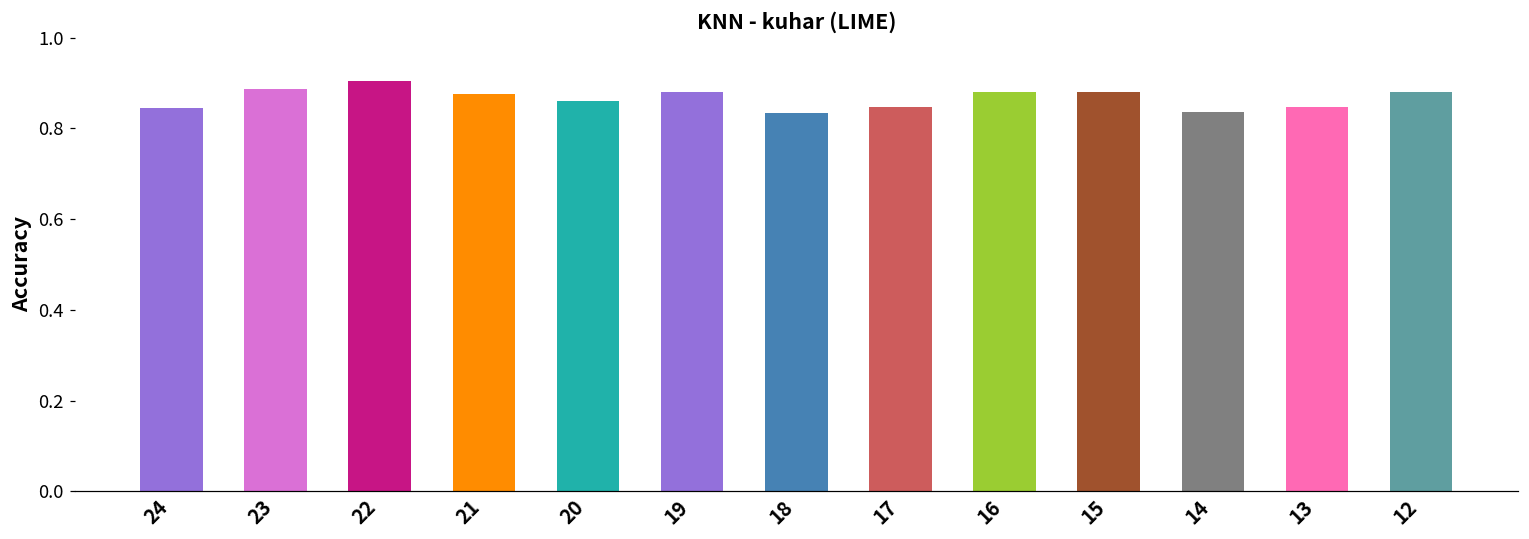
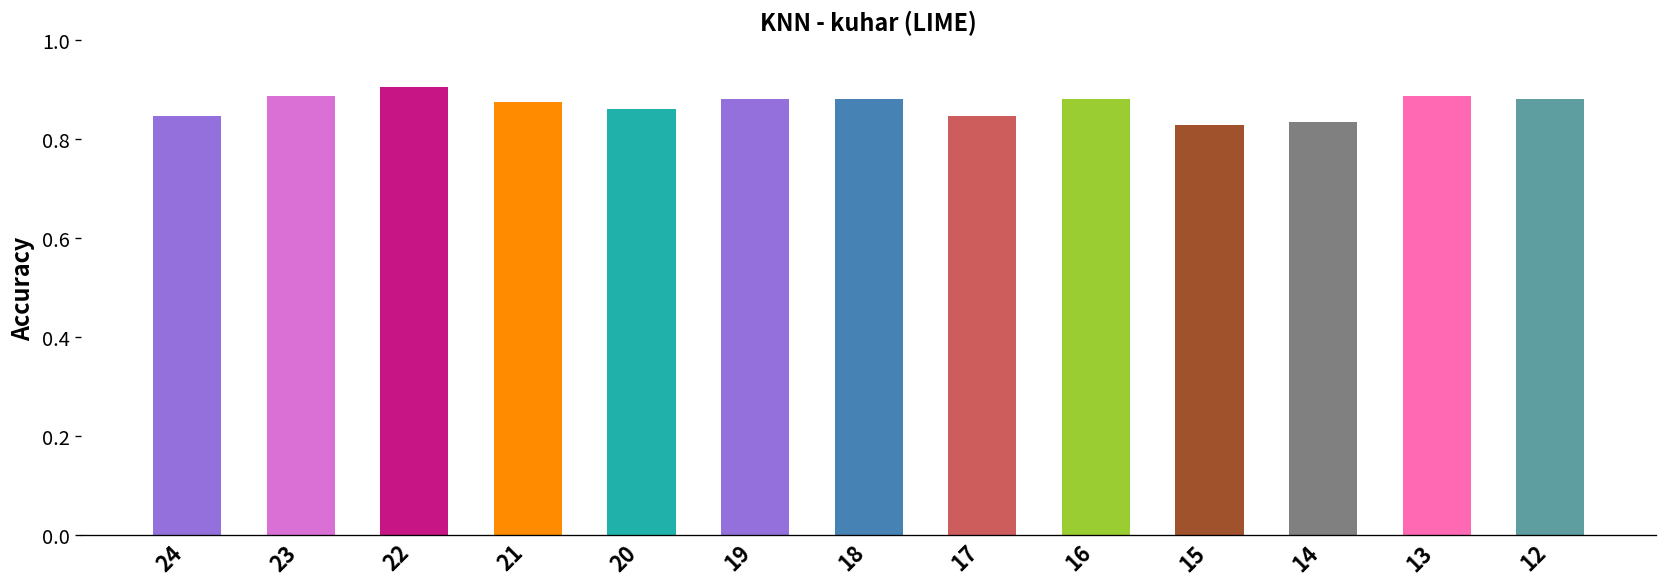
  {
    "24": 0.85,
    "23": 0.89,
    "22": 0.90,
    "21": 0.88,
    "20": 0.86,
    "19": 0.88,
-   "18": 0.83,
+   "18": 0.88,
    "17": 0.85,
    "16": 0.88,
-   "15": 0.88,
+   "15": 0.83,
    "14": 0.84,
-   "13": 0.85,
+   "13": 0.89,
    "12": 0.88
  }
